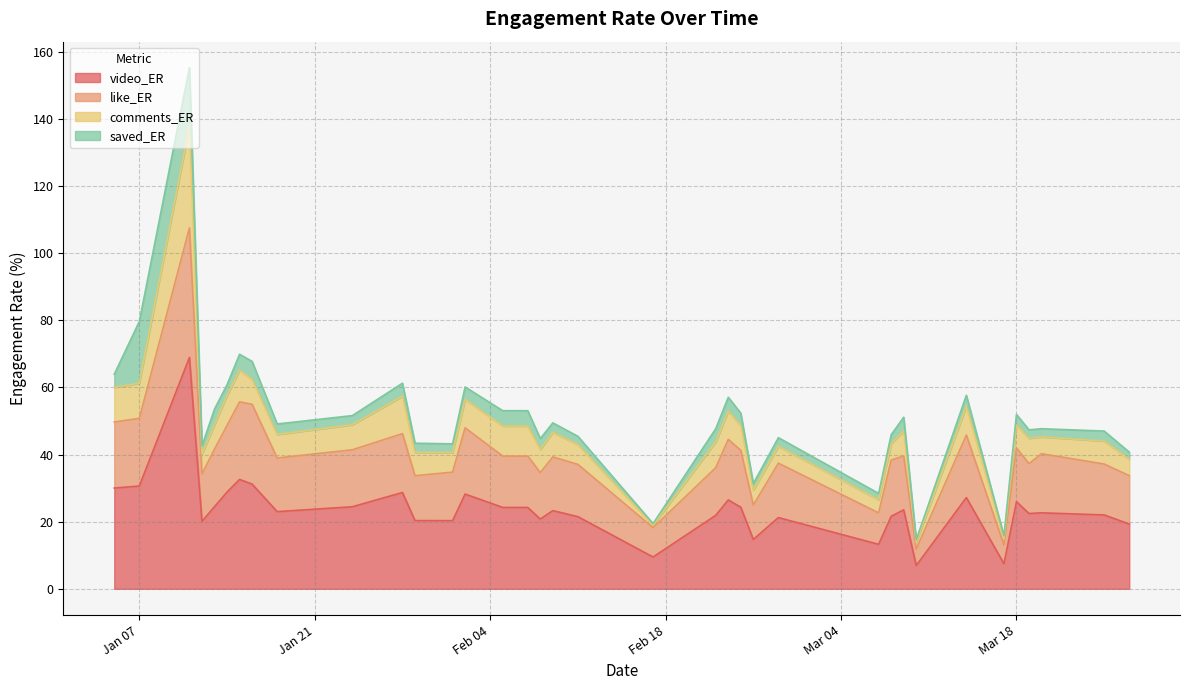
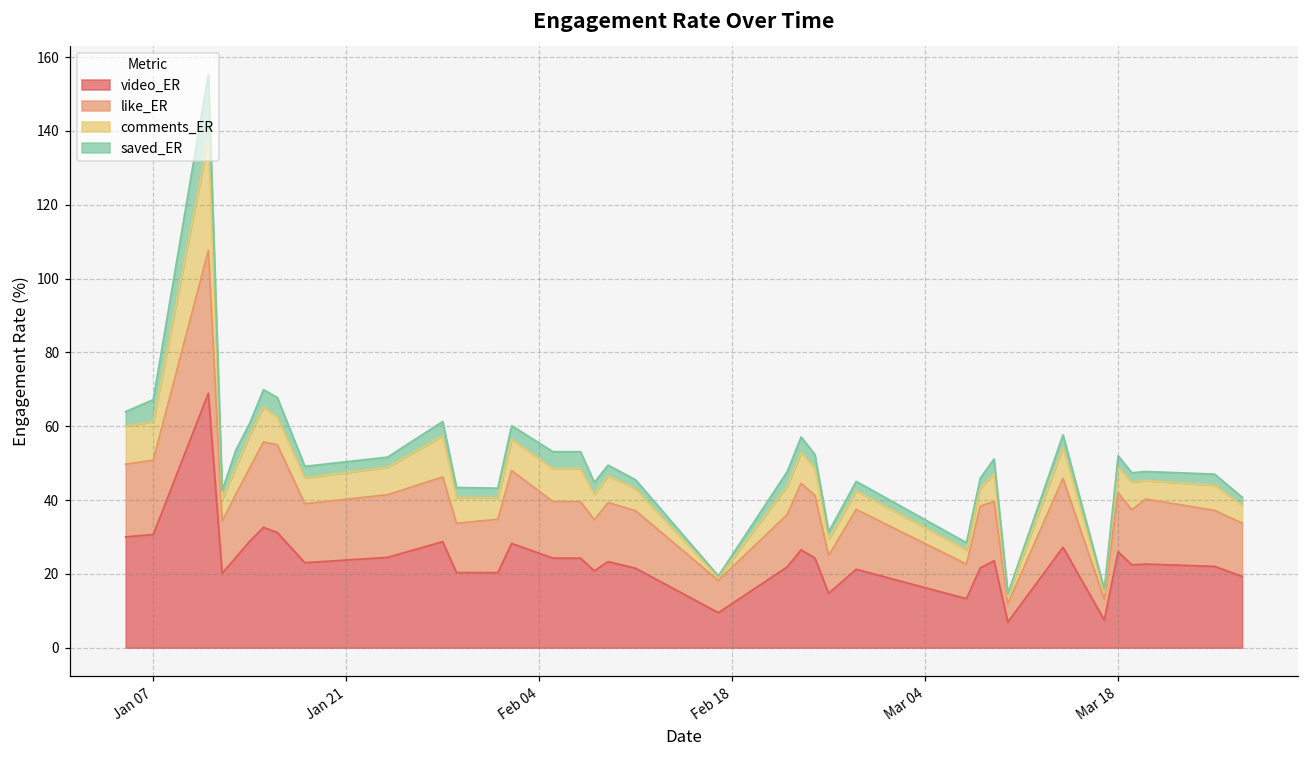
  {
    "video_ER": {
      "Jan 07": 31,
      "Mar 18": 26
    },
    "saved_ER": {
-     "Jan 07": 18,
+     "Jan 07": 6,
      "Mar 18": 3
    }
  }
